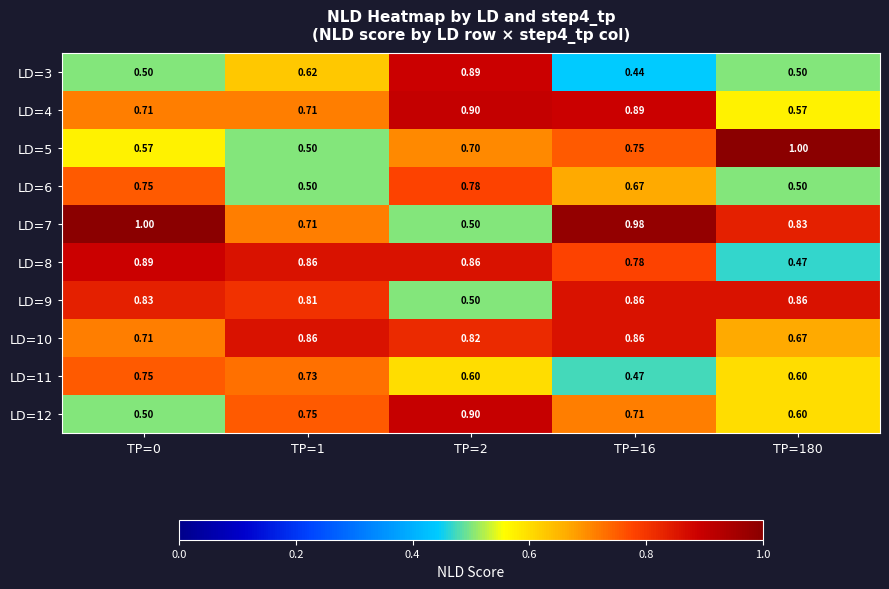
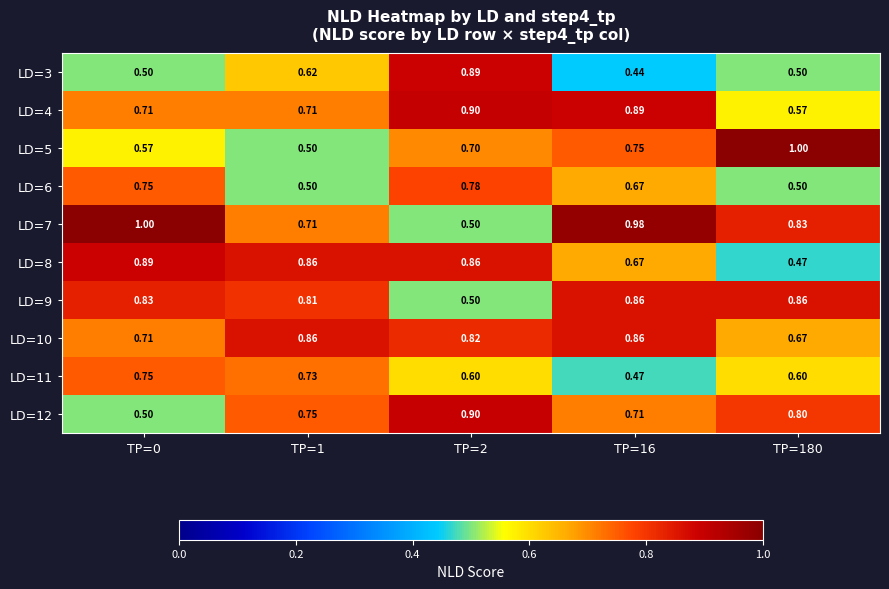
  {
    "LD=3": {
      "TP=0": 0.50,
      "TP=1": 0.62,
      "TP=2": 0.89,
      "TP=16": 0.44,
      "TP=180": 0.50
    },
    "LD=4": {
      "TP=0": 0.71,
      "TP=1": 0.71,
      "TP=2": 0.90,
      "TP=16": 0.89,
      "TP=180": 0.57
    },
    "LD=5": {
      "TP=0": 0.57,
      "TP=1": 0.50,
      "TP=2": 0.70,
      "TP=16": 0.75,
      "TP=180": 1.00
    },
    "LD=6": {
      "TP=0": 0.75,
      "TP=1": 0.50,
      "TP=2": 0.78,
      "TP=16": 0.67,
      "TP=180": 0.50
    },
    "LD=7": {
      "TP=0": 1.00,
      "TP=1": 0.71,
      "TP=2": 0.50,
      "TP=16": 0.98,
      "TP=180": 0.83
    },
    "LD=8": {
      "TP=0": 0.89,
      "TP=1": 0.86,
      "TP=2": 0.86,
-     "TP=16": 0.78,
+     "TP=16": 0.67,
      "TP=180": 0.47
    },
    "LD=9": {
      "TP=0": 0.83,
      "TP=1": 0.81,
      "TP=2": 0.50,
      "TP=16": 0.86,
      "TP=180": 0.86
    },
    "LD=10": {
      "TP=0": 0.71,
      "TP=1": 0.86,
      "TP=2": 0.82,
      "TP=16": 0.86,
      "TP=180": 0.67
    },
    "LD=11": {
      "TP=0": 0.75,
      "TP=1": 0.73,
      "TP=2": 0.60,
      "TP=16": 0.47,
      "TP=180": 0.60
    },
    "LD=12": {
      "TP=0": 0.50,
      "TP=1": 0.75,
      "TP=2": 0.90,
      "TP=16": 0.71,
-     "TP=180": 0.60
+     "TP=180": 0.80
    }
  }
